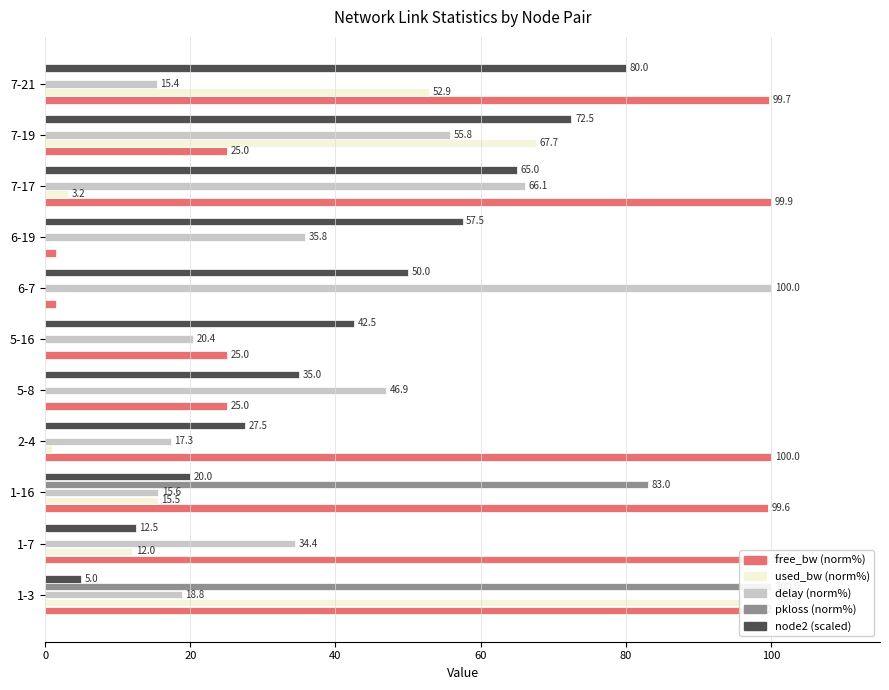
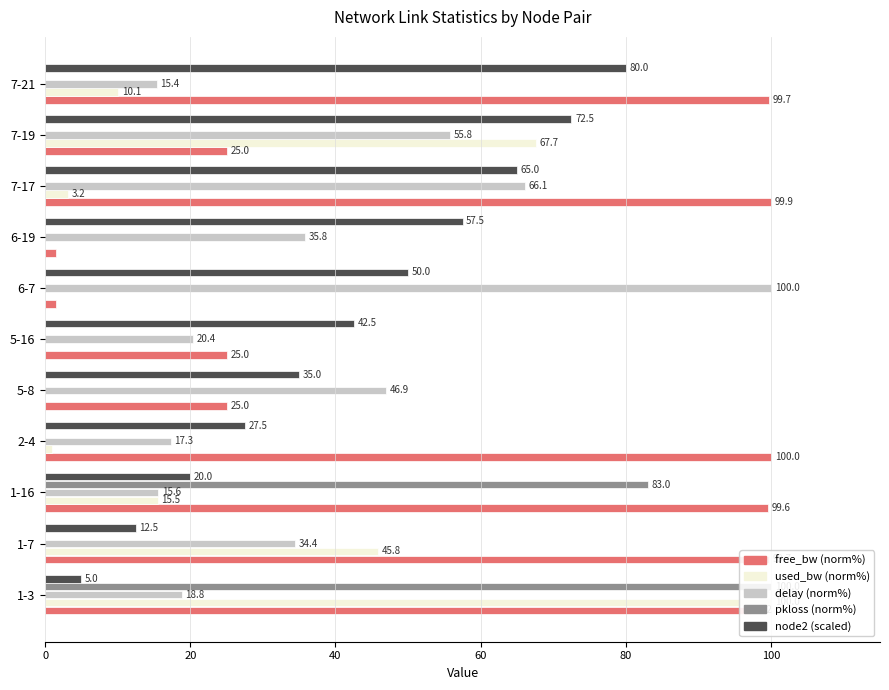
  {
    "free_bw (norm%)": {
      "7-21": 99.7,
      "7-19": 25.0,
      "7-17": 99.9,
      "5-16": 25.0,
      "5-8": 25.0,
      "2-4": 100.0,
      "1-16": 99.6
    },
    "used_bw (norm%)": {
-     "7-21": 52.9,
+     "7-21": 10.1,
      "7-19": 67.7,
      "7-17": 3.2,
-     "1-7": 12.0
+     "1-7": 45.8
    },
    "delay (norm%)": {
      "7-21": 15.4,
      "7-19": 55.8,
      "7-17": 66.1,
      "6-19": 35.8,
      "6-7": 100.0,
      "5-16": 20.4,
      "5-8": 46.9,
      "2-4": 17.3,
      "1-7": 34.4,
      "1-3": 18.8
    },
    "pkloss (norm%)": {
      "1-16": 83.0
    },
    "node2 (scaled)": {
      "7-21": 80.0,
      "7-19": 72.5,
      "7-17": 65.0,
      "6-19": 57.5,
      "6-7": 50.0,
      "5-16": 42.5,
      "5-8": 35.0,
      "2-4": 27.5,
      "1-16": 20.0,
      "1-7": 12.5,
      "1-3": 5.0
    }
  }
